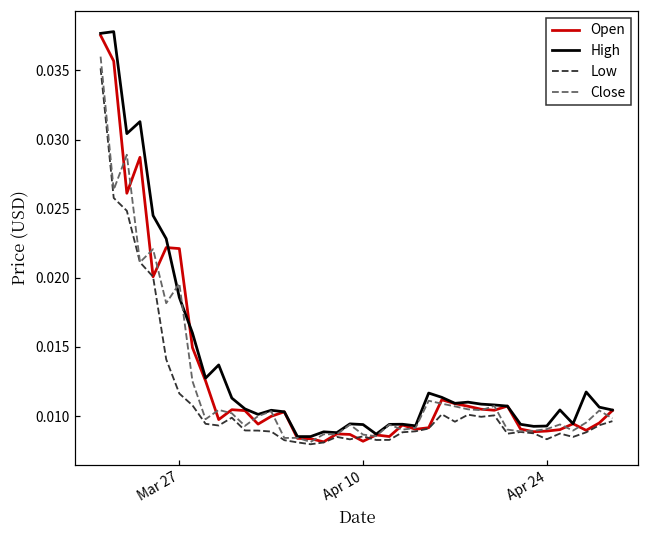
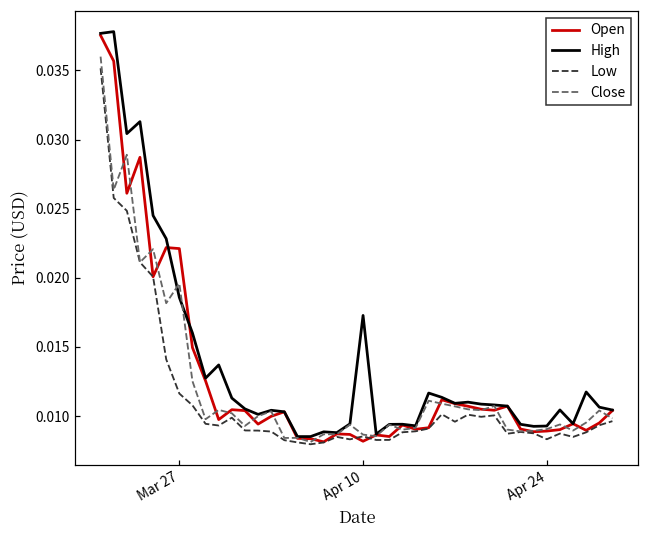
  {
    "Open": {
      "Mar 27": 0.0221,
      "Apr 10": 0.0082
    },
    "High": {
      "Mar 27": 0.0186,
-     "Apr 10": 0.0094,
+     "Apr 10": 0.0173,
      "Apr 24": 0.0093
    },
    "Low": {
      "Mar 27": 0.0116,
      "Apr 24": 0.0083
    },
    "Close": {
      "Mar 27": 0.0196
    }
  }
